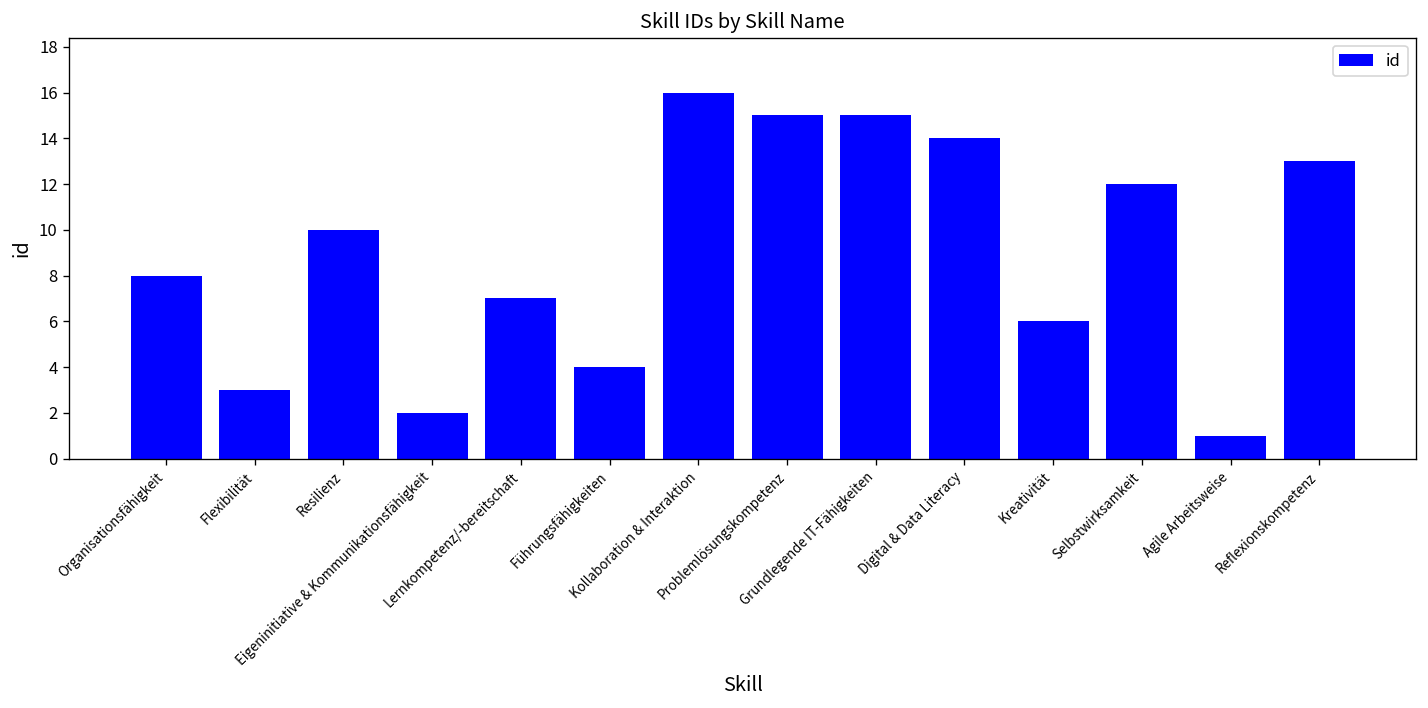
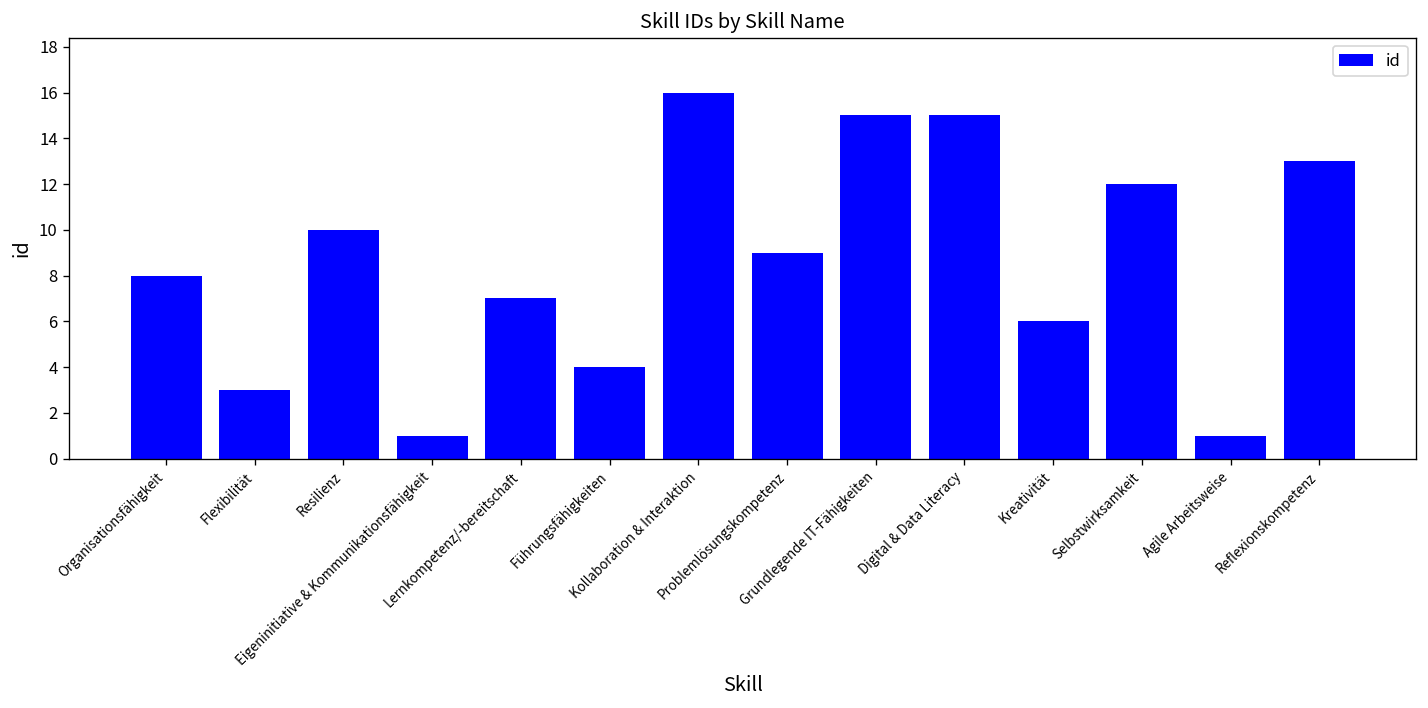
  {
    "Organisationsfähigkeit": 8,
    "Flexibilität": 3,
    "Resilienz": 10,
-   "Eigeninitiative & Kommunikationsfähigkeit": 2,
+   "Eigeninitiative & Kommunikationsfähigkeit": 1,
    "Lernkompetenz/-bereitschaft": 7,
    "Führungsfähigkeiten": 4,
    "Kollaboration & Interaktion": 16,
-   "Problemlösungskompetenz": 15,
+   "Problemlösungskompetenz": 9,
    "Grundlegende IT-Fähigkeiten": 15,
-   "Digital & Data Literacy": 14,
+   "Digital & Data Literacy": 15,
    "Kreativität": 6,
    "Selbstwirksamkeit": 12,
    "Agile Arbeitsweise": 1,
    "Reflexionskompetenz": 13
  }
